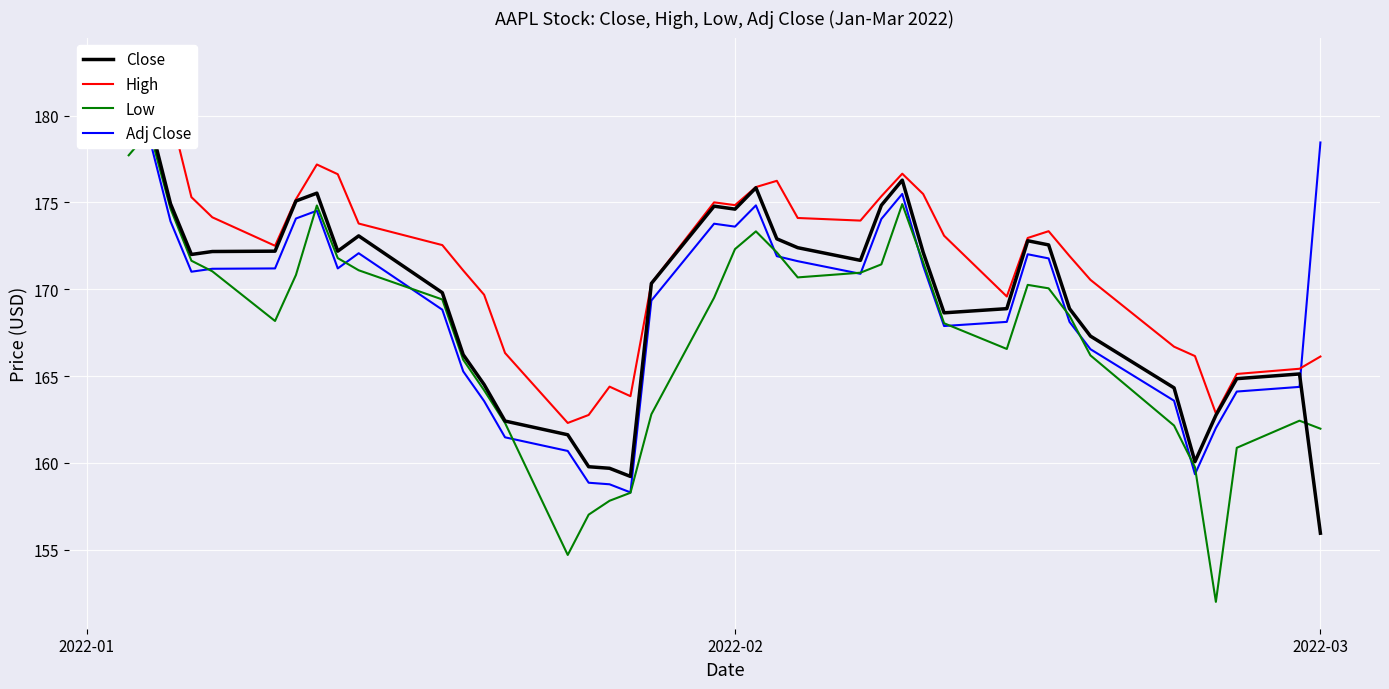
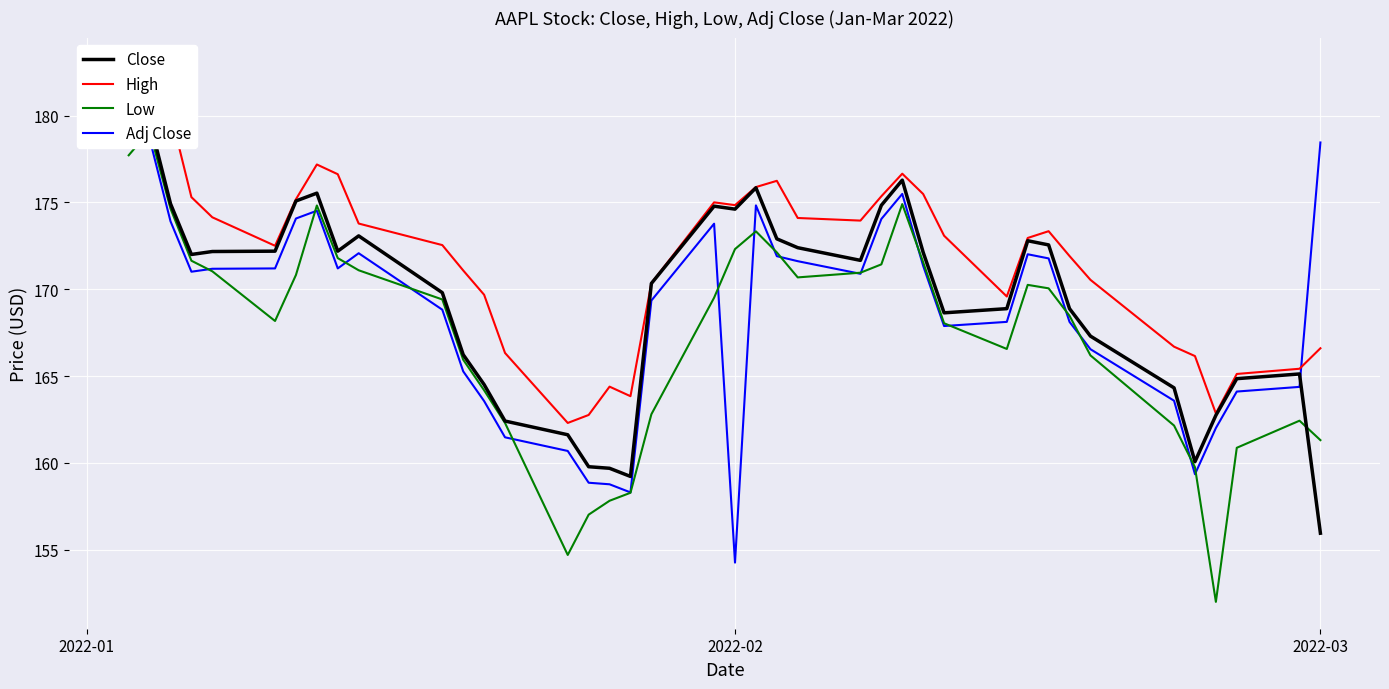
  {
    "Close": {
      "2022-02": 174.6,
      "2022-03": 156.0
    },
    "High": {
      "2022-02": 174.8,
-     "2022-03": 166.1
+     "2022-03": 166.6
    },
    "Low": {
      "2022-02": 172.3,
-     "2022-03": 162.0
+     "2022-03": 161.3
    },
    "Adj Close": {
-     "2022-02": 173.6,
+     "2022-02": 154.3,
      "2022-03": 178.4
    }
  }
